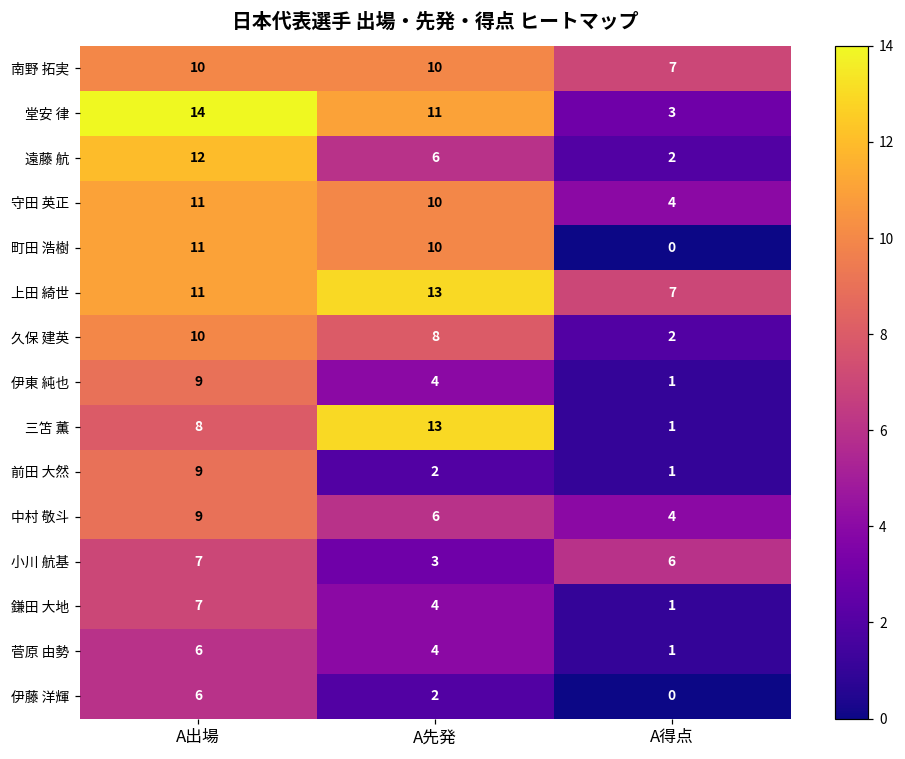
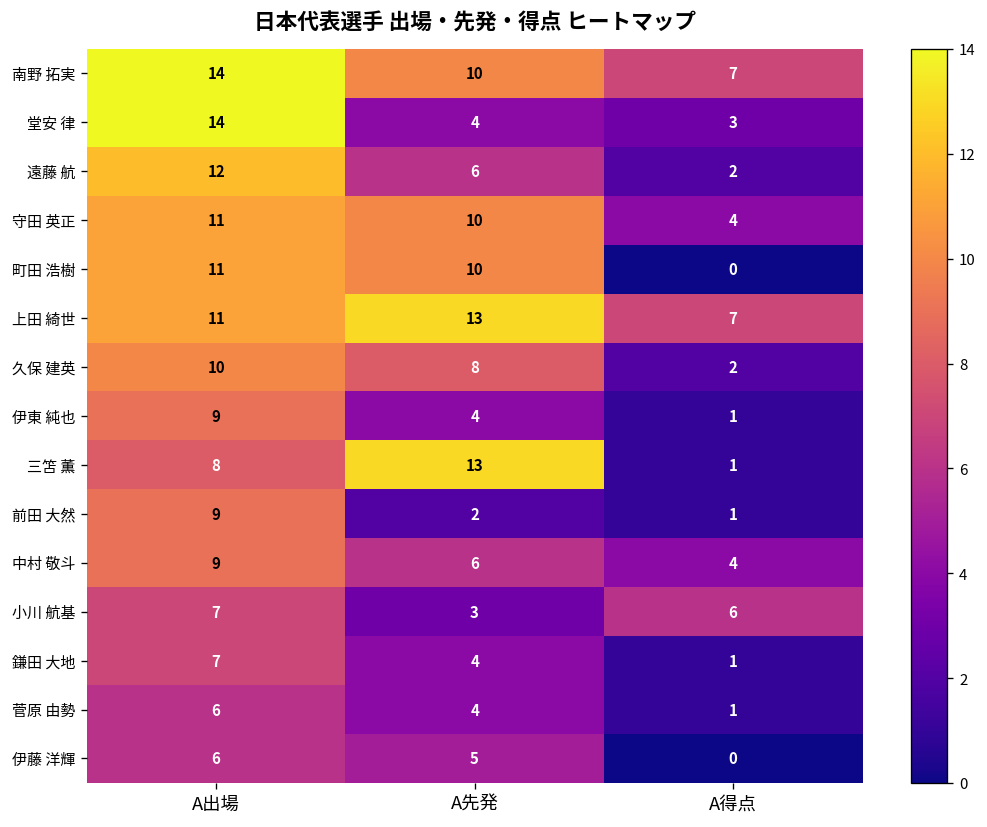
  {
    "南野 拓実": {
-     "A出場": 10,
+     "A出場": 14,
      "A先発": 10,
      "A得点": 7
    },
    "堂安 律": {
      "A出場": 14,
-     "A先発": 11,
+     "A先発": 4,
      "A得点": 3
    },
    "遠藤 航": {
      "A出場": 12,
      "A先発": 6,
      "A得点": 2
    },
    "守田 英正": {
      "A出場": 11,
      "A先発": 10,
      "A得点": 4
    },
    "町田 浩樹": {
      "A出場": 11,
      "A先発": 10,
      "A得点": 0
    },
    "上田 綺世": {
      "A出場": 11,
      "A先発": 13,
      "A得点": 7
    },
    "久保 建英": {
      "A出場": 10,
      "A先発": 8,
      "A得点": 2
    },
    "伊東 純也": {
      "A出場": 9,
      "A先発": 4,
      "A得点": 1
    },
    "三笘 薫": {
      "A出場": 8,
      "A先発": 13,
      "A得点": 1
    },
    "前田 大然": {
      "A出場": 9,
      "A先発": 2,
      "A得点": 1
    },
    "中村 敬斗": {
      "A出場": 9,
      "A先発": 6,
      "A得点": 4
    },
    "小川 航基": {
      "A出場": 7,
      "A先発": 3,
      "A得点": 6
    },
    "鎌田 大地": {
      "A出場": 7,
      "A先発": 4,
      "A得点": 1
    },
    "菅原 由勢": {
      "A出場": 6,
      "A先発": 4,
      "A得点": 1
    },
    "伊藤 洋輝": {
      "A出場": 6,
-     "A先発": 2,
+     "A先発": 5,
      "A得点": 0
    }
  }
